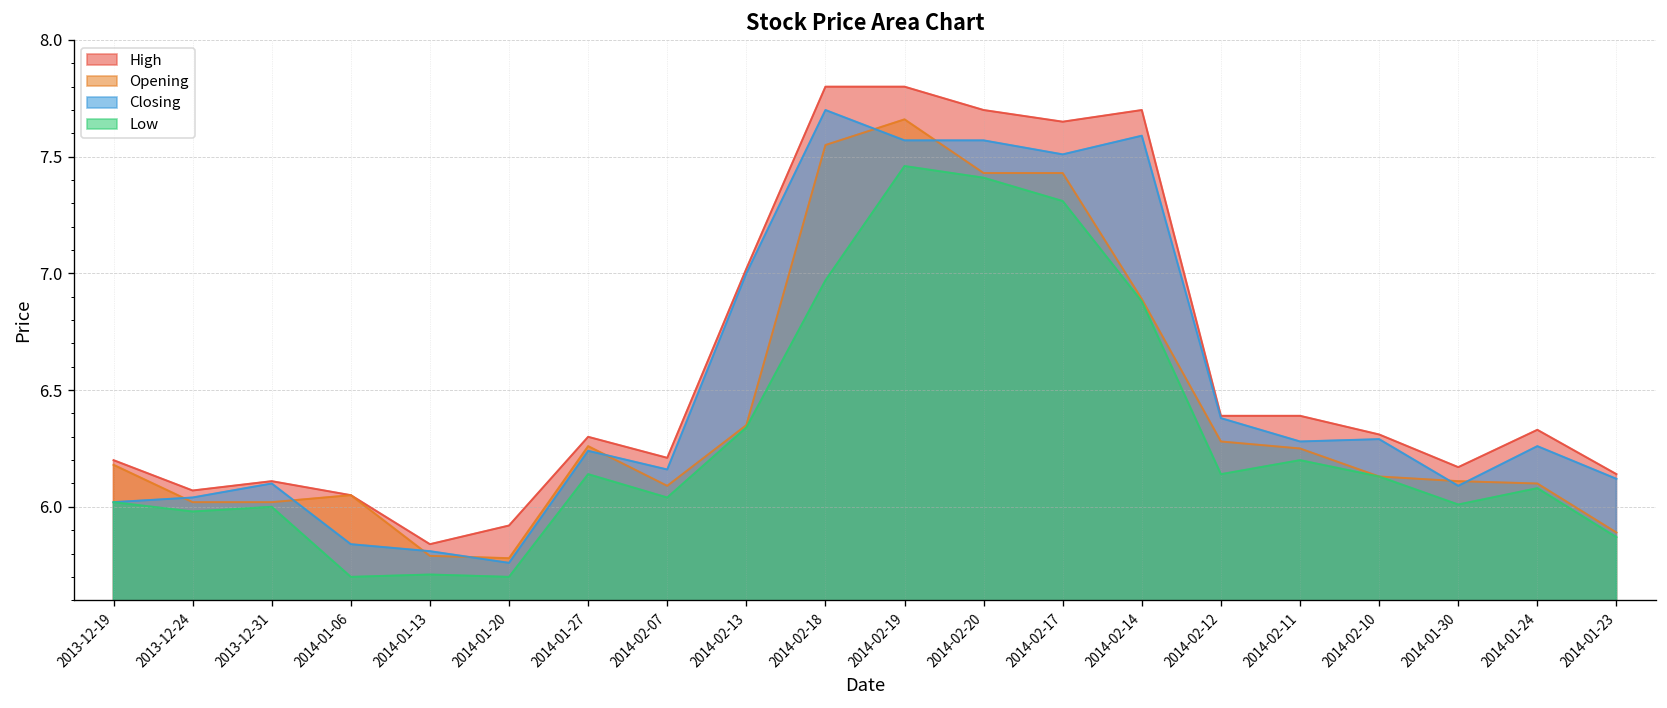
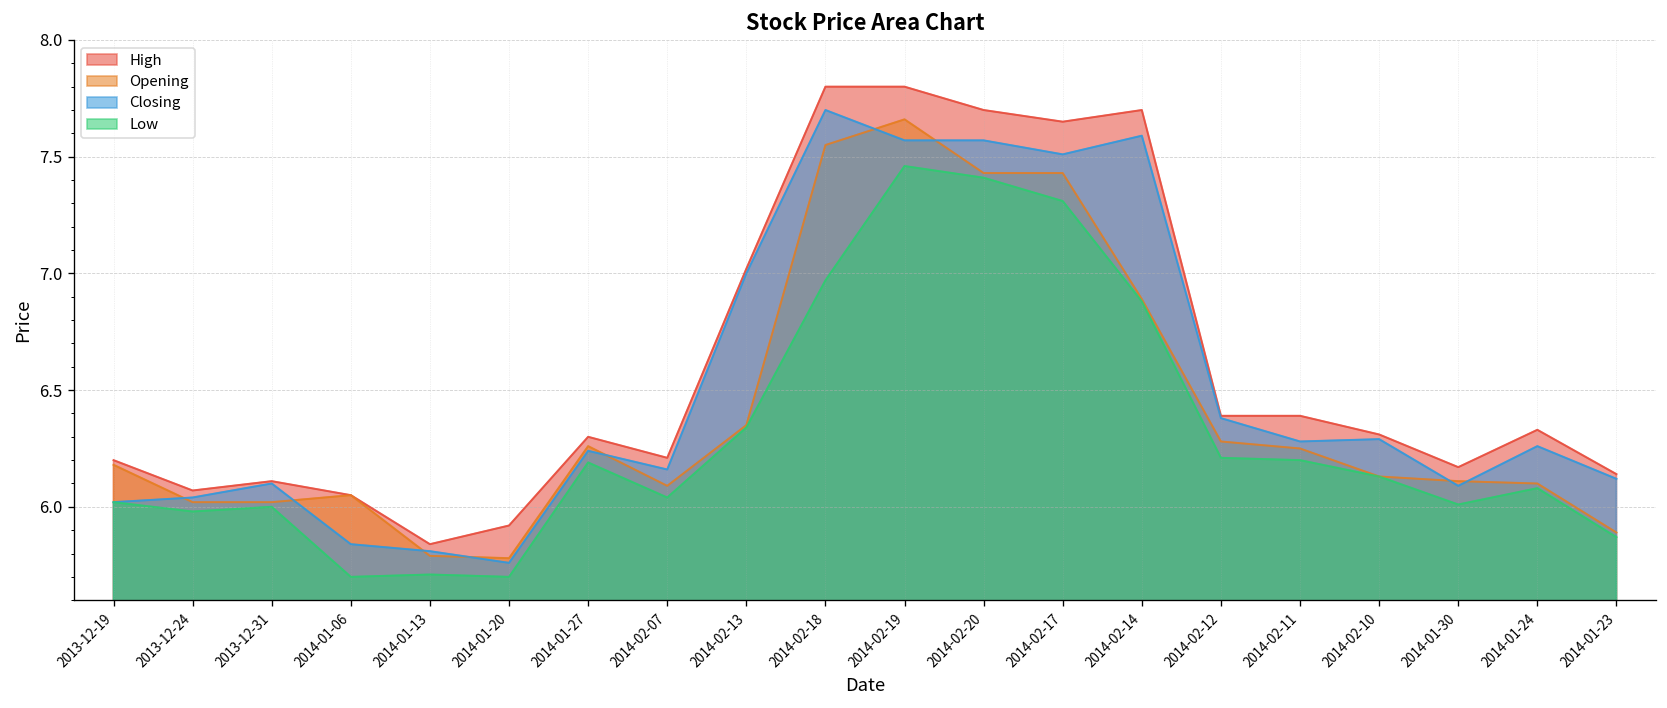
  {
    "Closing": {
      "2013-12-24": 6.04,
      "2014-01-06": 5.84,
      "2014-01-13": 5.81,
      "2014-01-20": 5.76,
      "2014-01-27": 6.24,
      "2014-02-07": 6.16,
      "2014-02-13": 7.00,
      "2014-02-18": 7.70,
      "2014-02-19": 7.57,
      "2014-02-20": 7.57,
      "2014-02-17": 7.51,
      "2014-02-14": 7.59,
      "2014-02-11": 6.28,
      "2014-02-10": 6.29,
      "2014-01-30": 6.09,
      "2014-01-24": 6.26,
      "2014-01-23": 6.12
    },
    "Low": {
      "2013-12-24": 5.98,
      "2013-12-31": 6.00,
      "2014-01-06": 5.70,
      "2014-01-13": 5.71,
      "2014-01-20": 5.70,
-     "2014-01-27": 6.14,
+     "2014-01-27": 6.19,
      "2014-02-07": 6.04,
      "2014-02-18": 6.97,
      "2014-02-19": 7.46,
      "2014-02-20": 7.41,
      "2014-02-17": 7.31,
-     "2014-02-12": 6.14,
+     "2014-02-12": 6.21,
      "2014-02-11": 6.20,
      "2014-01-30": 6.01,
      "2014-01-24": 6.08,
      "2014-01-23": 5.87
    }
  }
